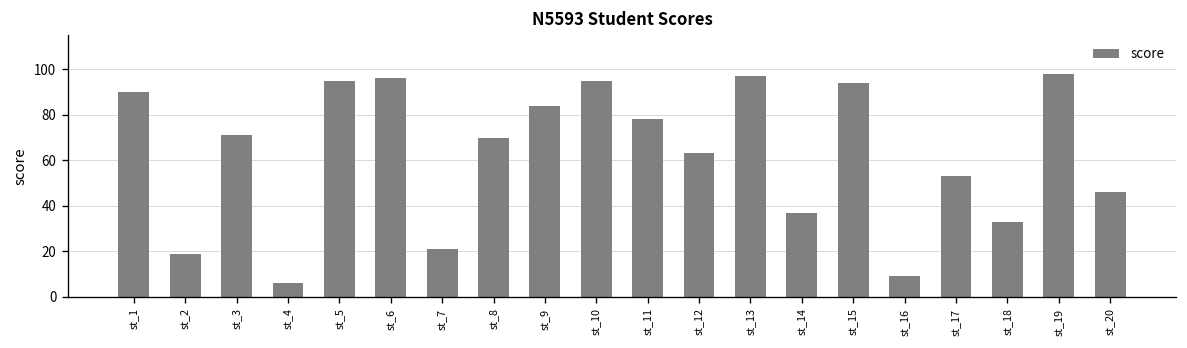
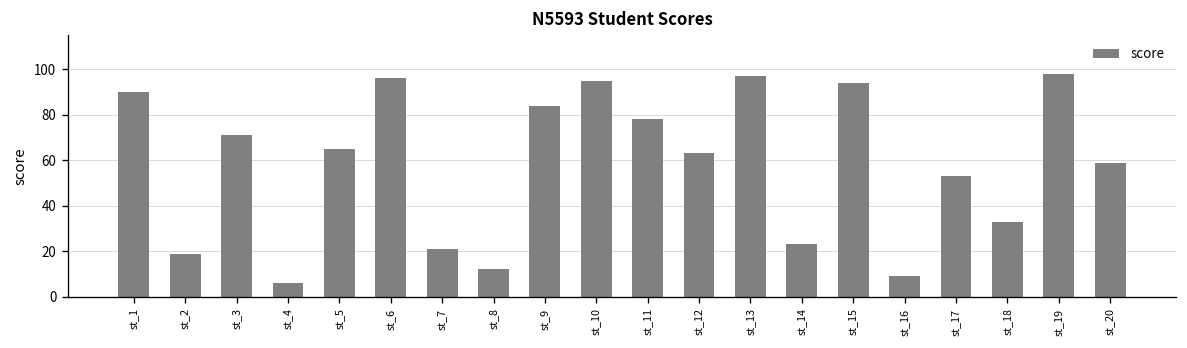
  {
    "st_1": 90,
    "st_2": 19,
    "st_3": 71,
    "st_4": 6,
-   "st_5": 95,
+   "st_5": 65,
    "st_6": 96,
    "st_7": 21,
-   "st_8": 70,
+   "st_8": 12,
    "st_9": 84,
    "st_10": 95,
    "st_11": 78,
    "st_12": 63,
    "st_13": 97,
-   "st_14": 37,
+   "st_14": 23,
    "st_15": 94,
    "st_16": 9,
    "st_17": 53,
    "st_18": 33,
    "st_19": 98,
-   "st_20": 46
+   "st_20": 59
  }
